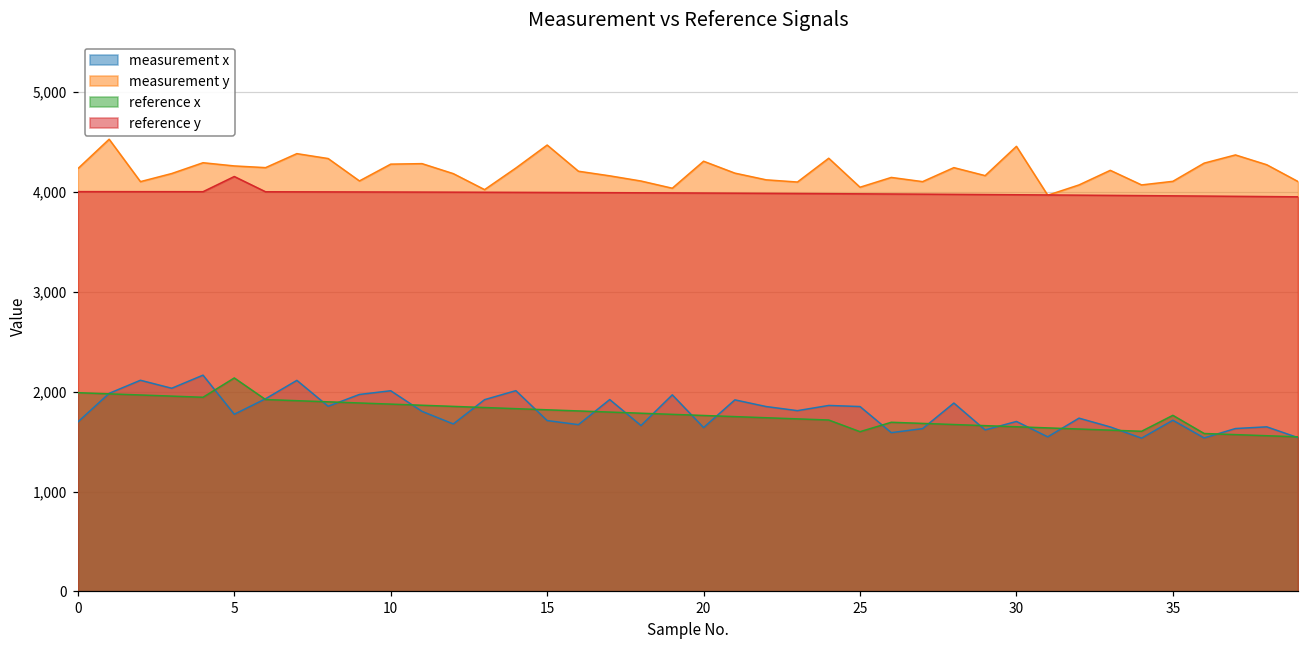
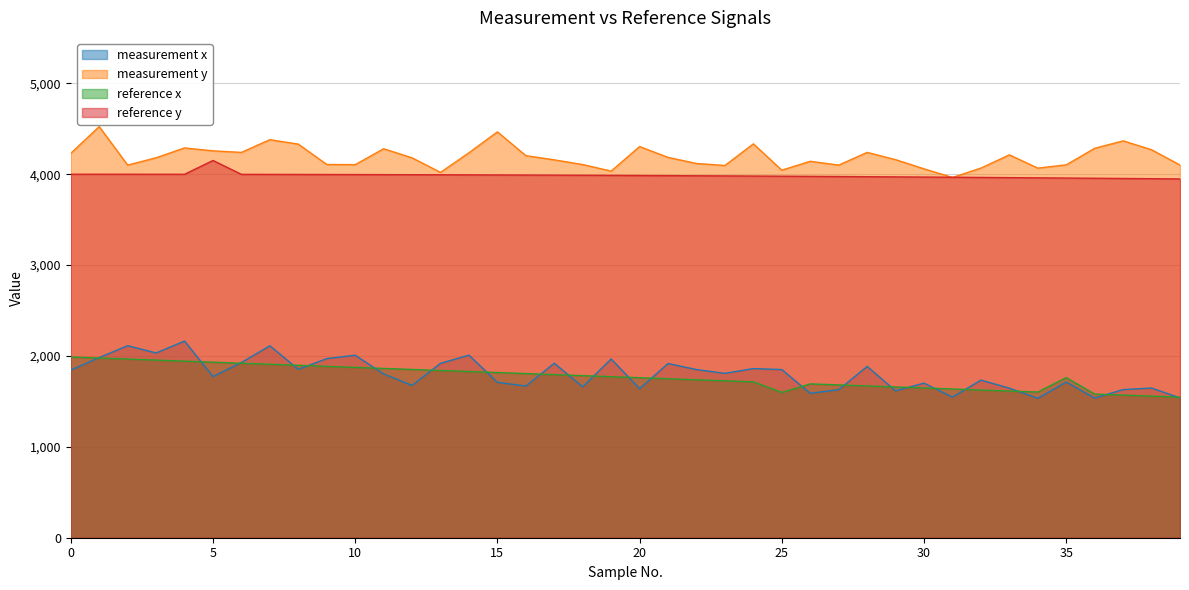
  {
    "measurement x": {
-     "0": "1,700",
+     "0": "1,800",
      "5": "1,800",
      "10": "2,000",
      "15": "1,700",
      "20": "1,600",
      "25": "1,900",
      "30": "1,700",
      "35": "1,700"
    },
    "measurement y": {
      "0": "4,200",
      "5": "4,300",
-     "10": "4,300",
+     "10": "4,100",
      "15": "4,500",
      "20": "4,300",
      "25": "4,000",
-     "30": "4,500",
+     "30": "4,100",
      "35": "4,100"
    },
    "reference x": {
      "0": "2,000",
-     "5": "2,100",
+     "5": "1,900",
      "10": "1,900",
      "15": "1,800",
      "20": "1,800",
      "25": "1,600",
      "30": "1,600",
      "35": "1,800"
    },
    "reference y": {
      "0": "4,000",
      "5": "4,200",
      "10": "4,000",
      "15": "4,000",
      "20": "4,000",
      "25": "4,000",
      "30": "4,000",
      "35": "4,000"
    }
  }
